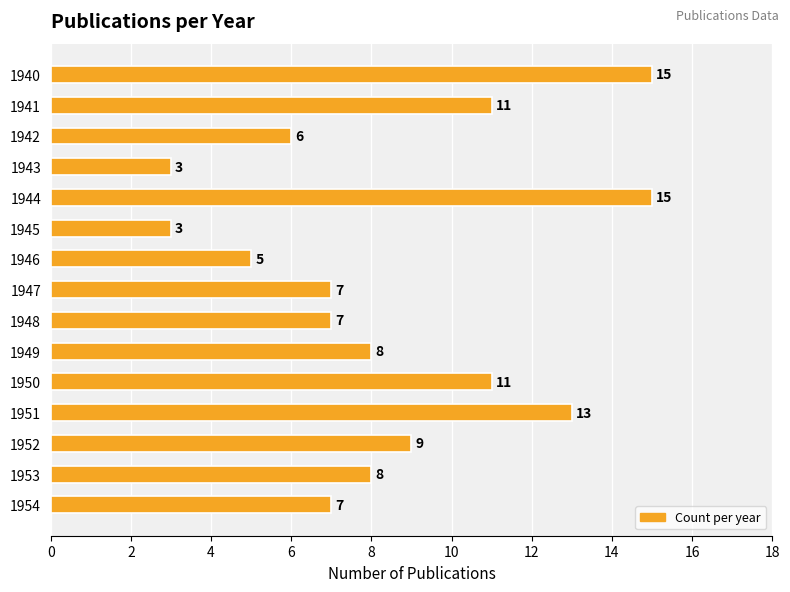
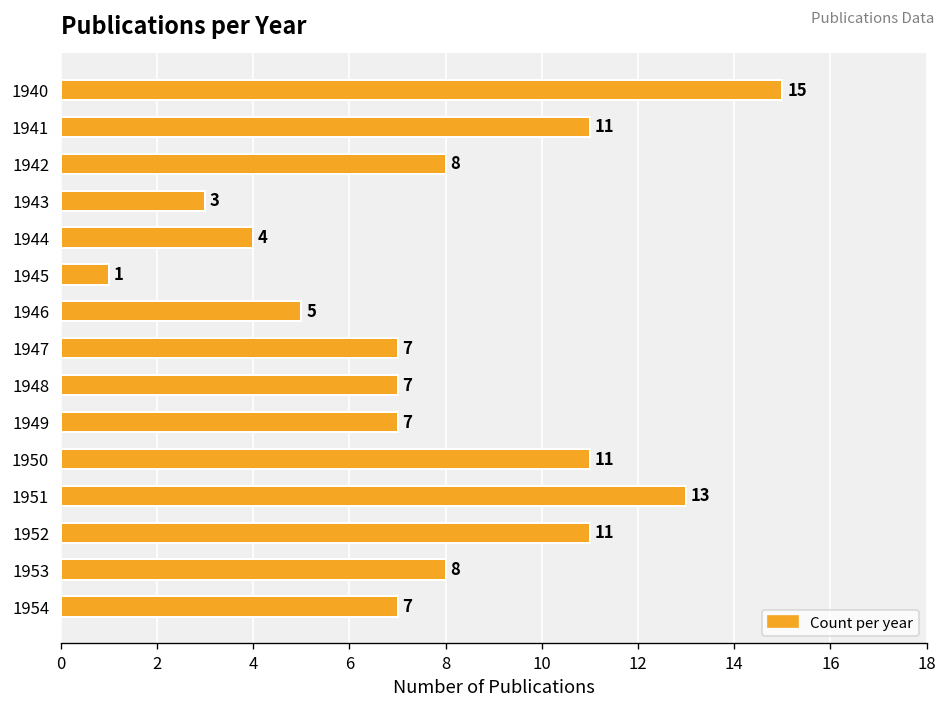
  {
    "1940": 15,
    "1941": 11,
-   "1942": 6,
+   "1942": 8,
    "1943": 3,
-   "1944": 15,
-   "1945": 3,
+   "1944": 4,
+   "1945": 1,
    "1946": 5,
    "1947": 7,
    "1948": 7,
-   "1949": 8,
+   "1949": 7,
    "1950": 11,
    "1951": 13,
-   "1952": 9,
+   "1952": 11,
    "1953": 8,
    "1954": 7
  }
